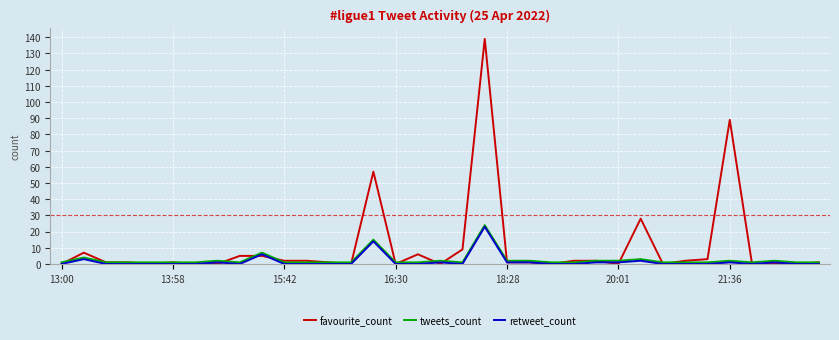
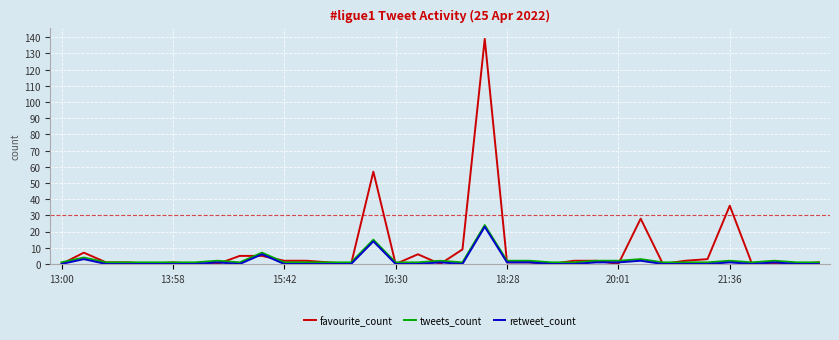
  {
    "favourite_count": {
-     "21:36": 89
+     "21:36": 36
    }
  }
